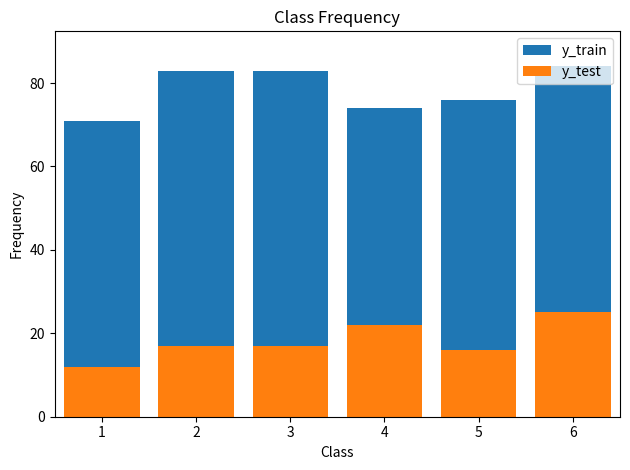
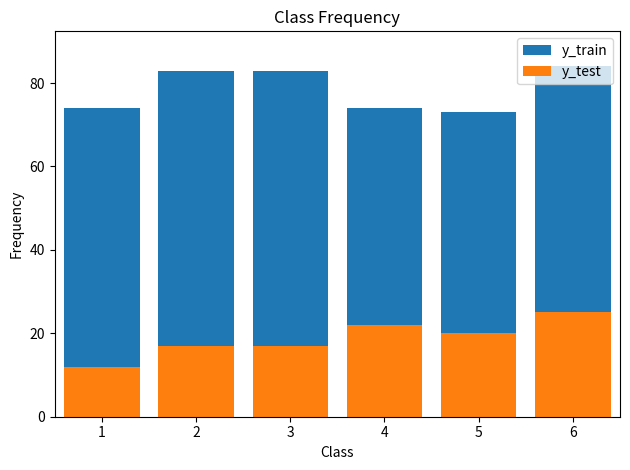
  {
    "y_test": {
      "1": 12,
      "2": 17,
      "3": 17,
      "4": 22,
-     "5": 16,
+     "5": 20,
      "6": 25
    },
    "y_train": {
-     "1": 59,
+     "1": 62,
      "2": 66,
      "3": 66,
      "4": 52,
-     "5": 60
+     "5": 53
    }
  }
